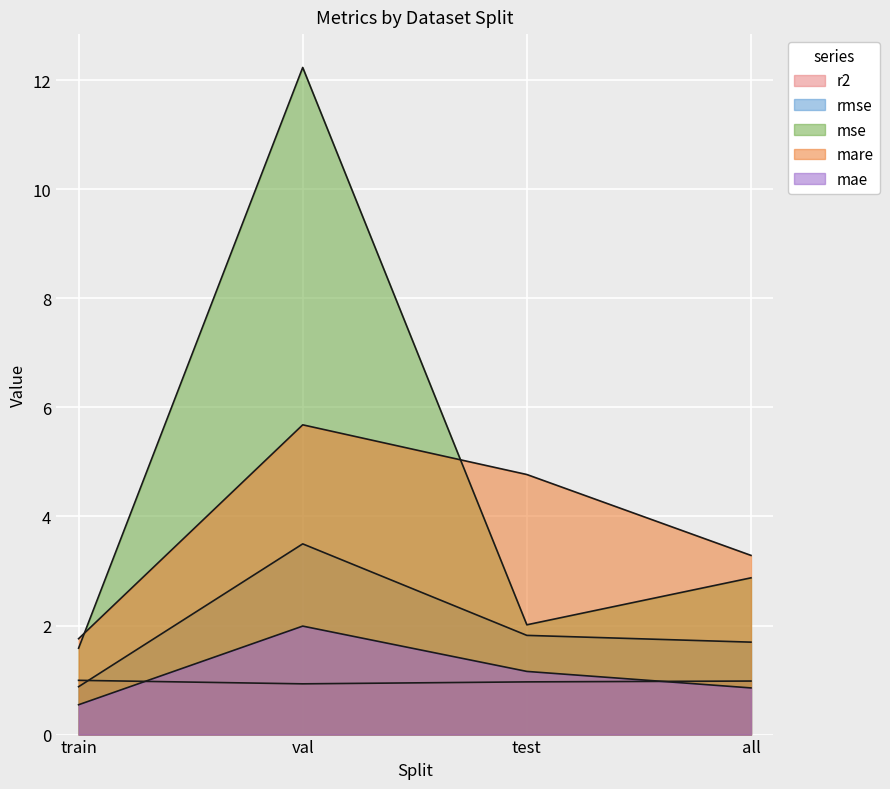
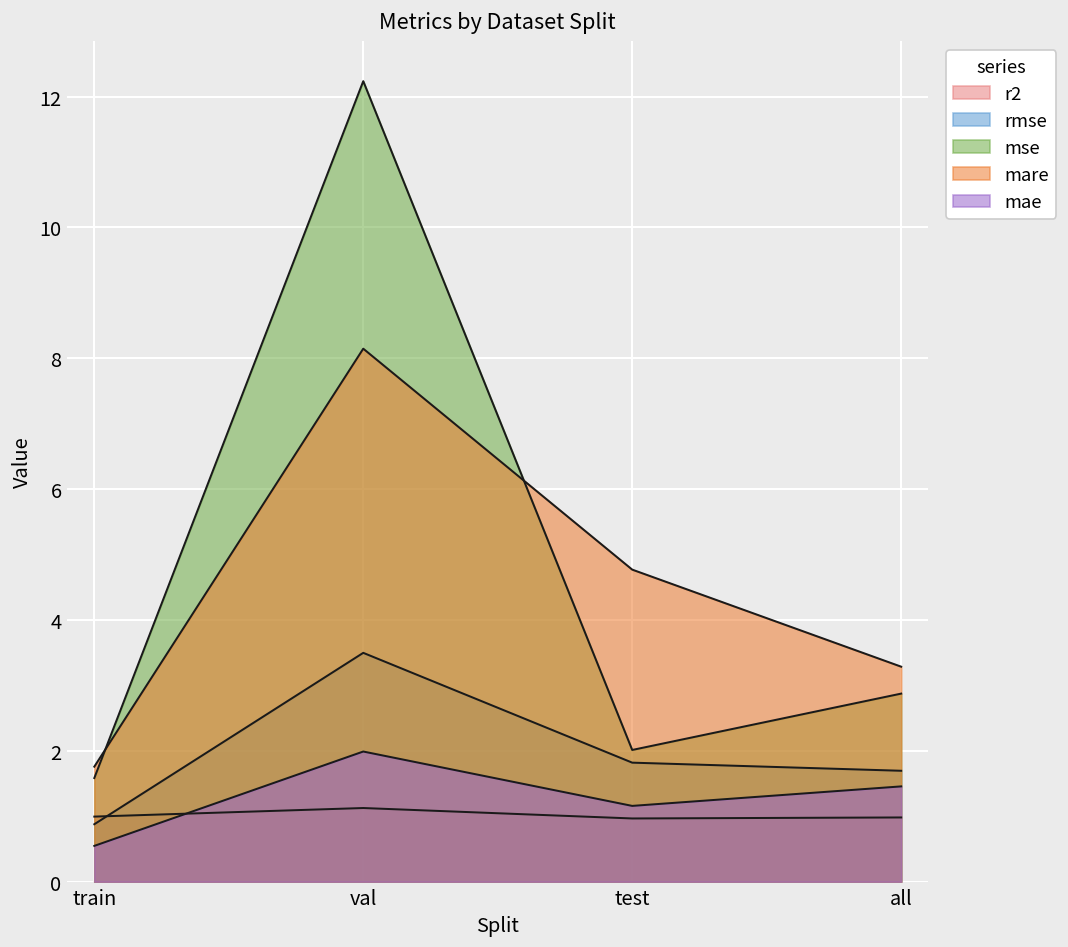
  {
    "r2": {
      "train": 1.0,
-     "val": 0.9,
+     "val": 1.1,
      "test": 1.0,
      "all": 1.0
    },
    "rmse": {
      "train": 0.9,
      "val": 3.5,
      "test": 1.8,
      "all": 1.7
    },
    "mse": {
      "train": 1.6,
      "val": 12.2,
      "test": 2.0,
      "all": 2.9
    },
    "mare": {
      "train": 1.8,
-     "val": 5.7,
+     "val": 8.1,
      "test": 4.8,
      "all": 3.3
    },
    "mae": {
      "train": 0.5,
      "val": 2.0,
      "test": 1.2,
-     "all": 0.9
+     "all": 1.5
    }
  }
